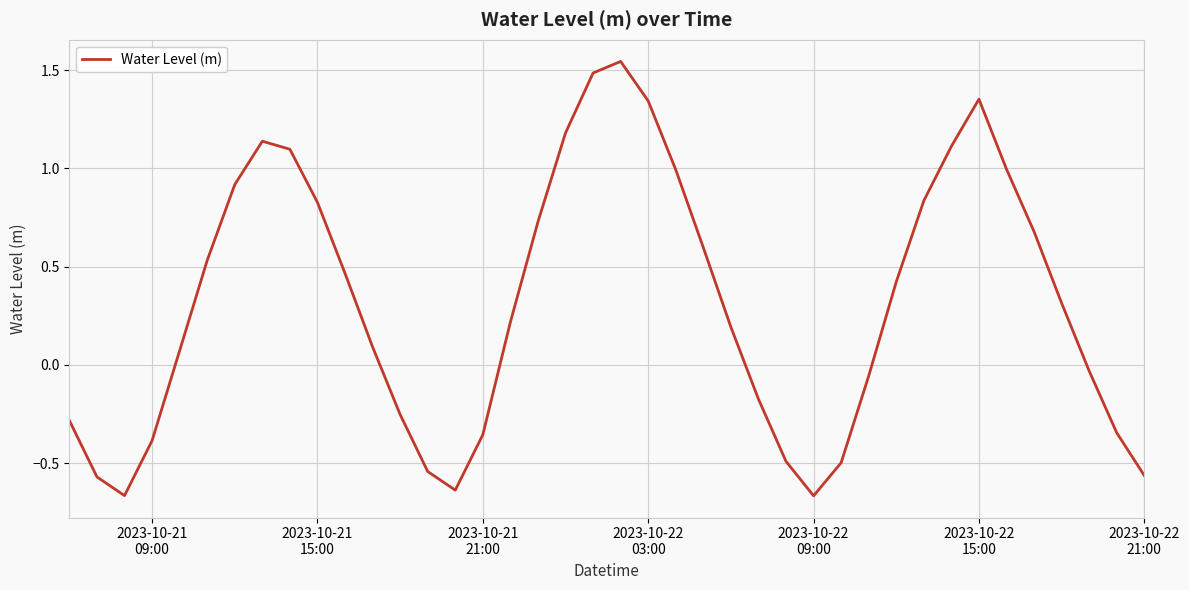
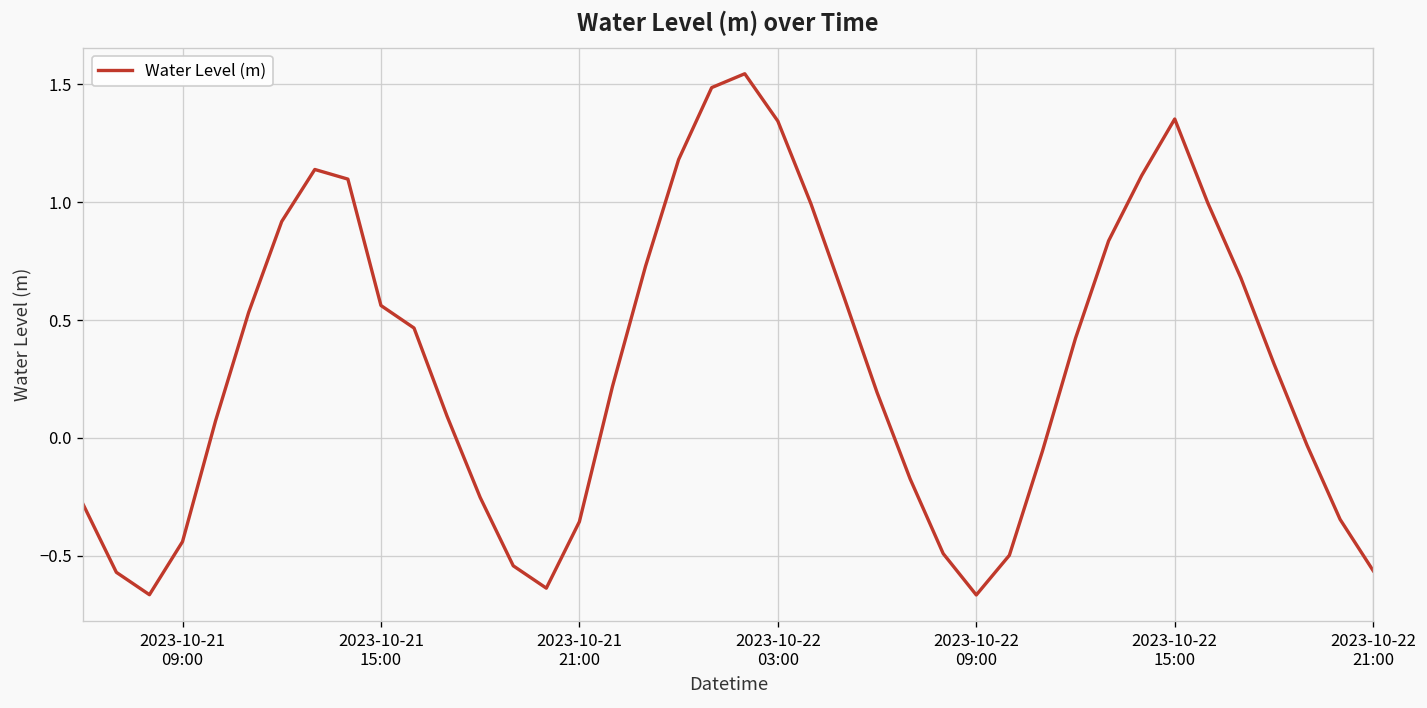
  {
-   "2023-10-21 09:00": -0.38,
-   "2023-10-21 15:00": 0.83,
+   "2023-10-21 09:00": -0.44,
+   "2023-10-21 15:00": 0.56,
    "2023-10-21 21:00": -0.35,
    "2023-10-22 03:00": 1.34,
    "2023-10-22 09:00": -0.67,
    "2023-10-22 15:00": 1.35,
    "2023-10-22 21:00": -0.56
  }
